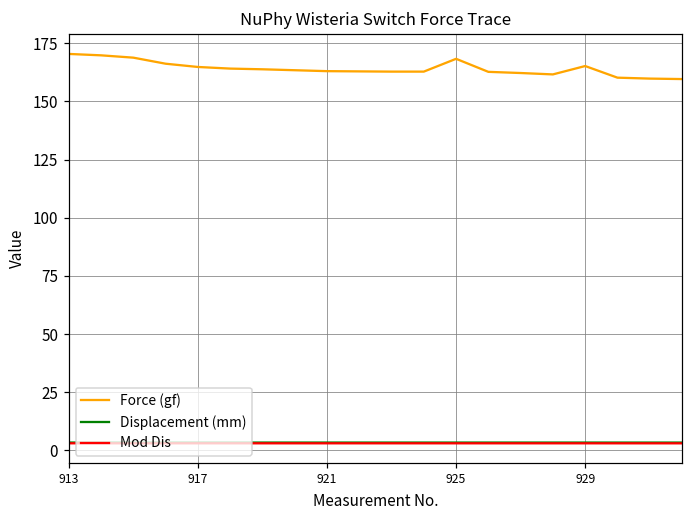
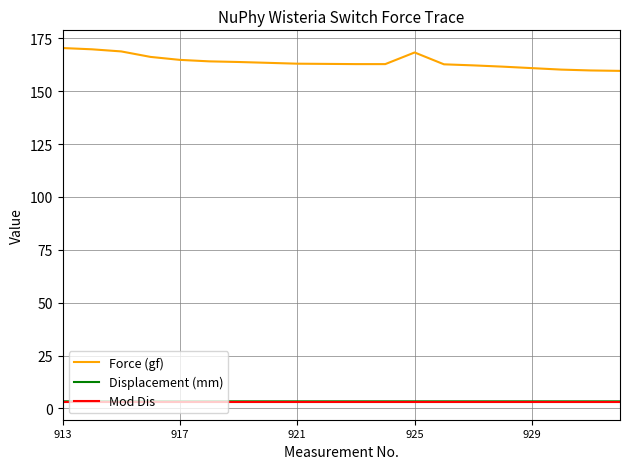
  {
    "Force (gf)": {
      "913": 170,
      "917": 165,
      "921": 163,
      "925": 168,
-     "929": 165
+     "929": 161
    }
  }
